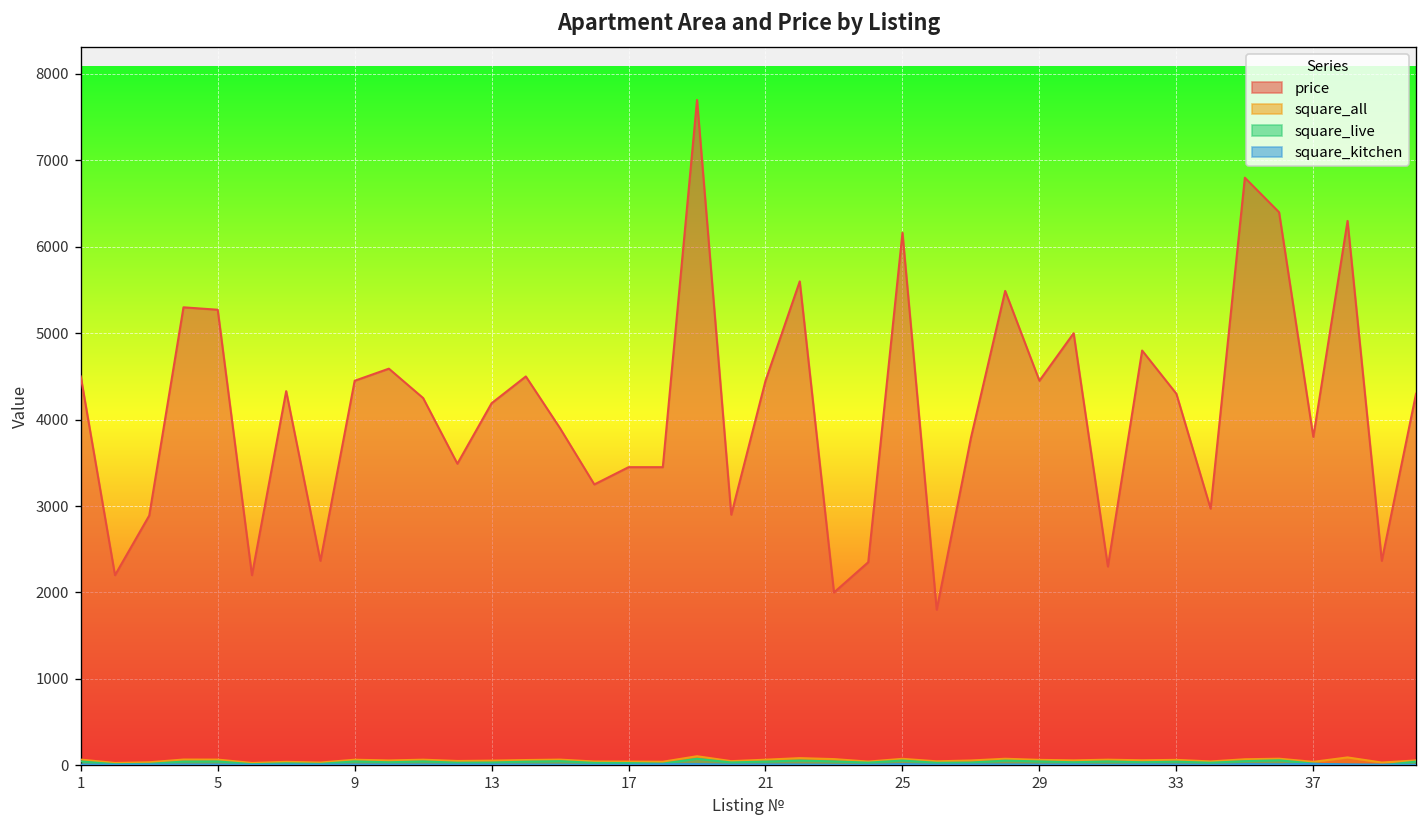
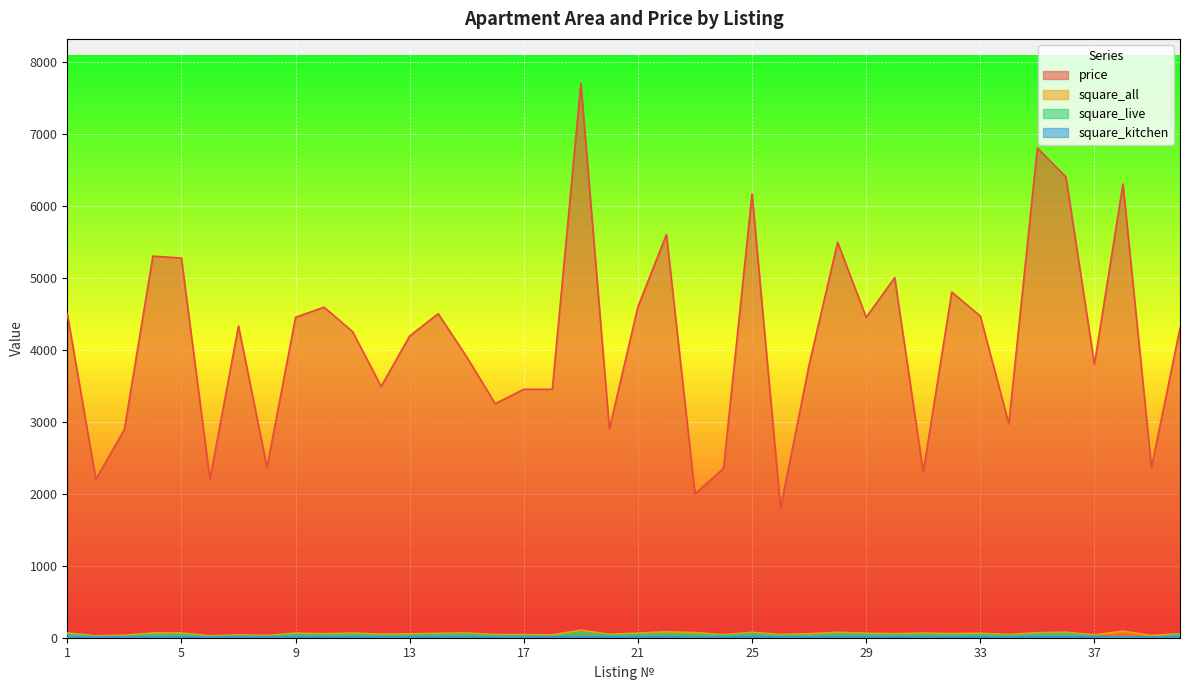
  {
    "price": {
      "1": 4500,
      "5": 5300,
      "9": 4500,
      "13": 4200,
      "17": 3500,
-     "21": 4500,
+     "21": 4600,
      "25": 6200,
      "29": 4500,
-     "33": 4300,
+     "33": 4500,
      "37": 3800
    },
    "square_kitchen": {
      "1": 0,
      "5": 0,
      "9": 0,
      "25": 0,
      "29": 0
    }
  }
